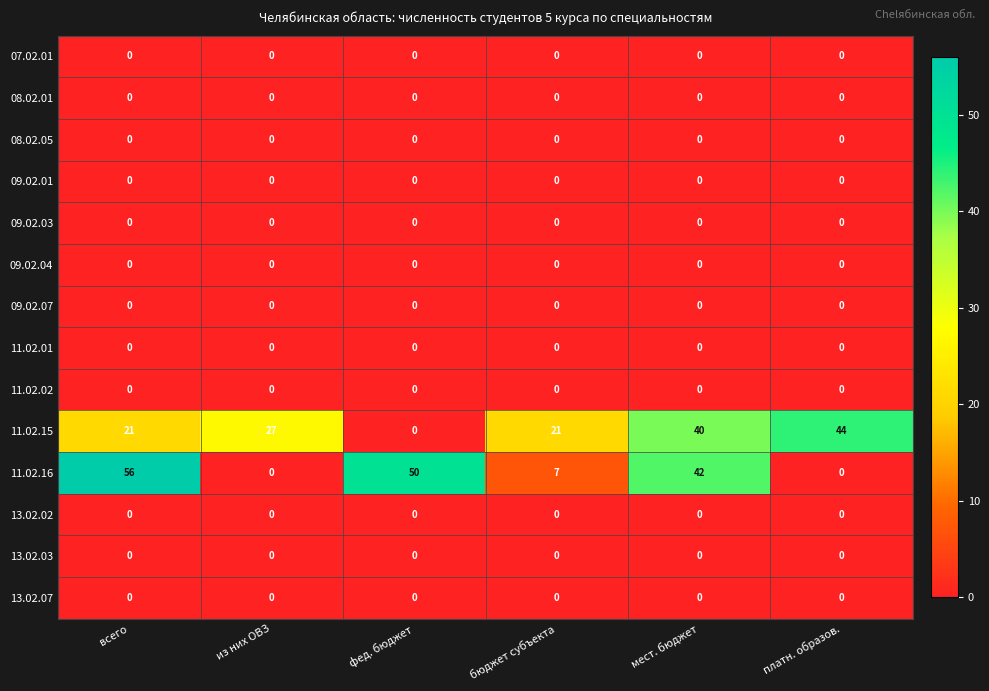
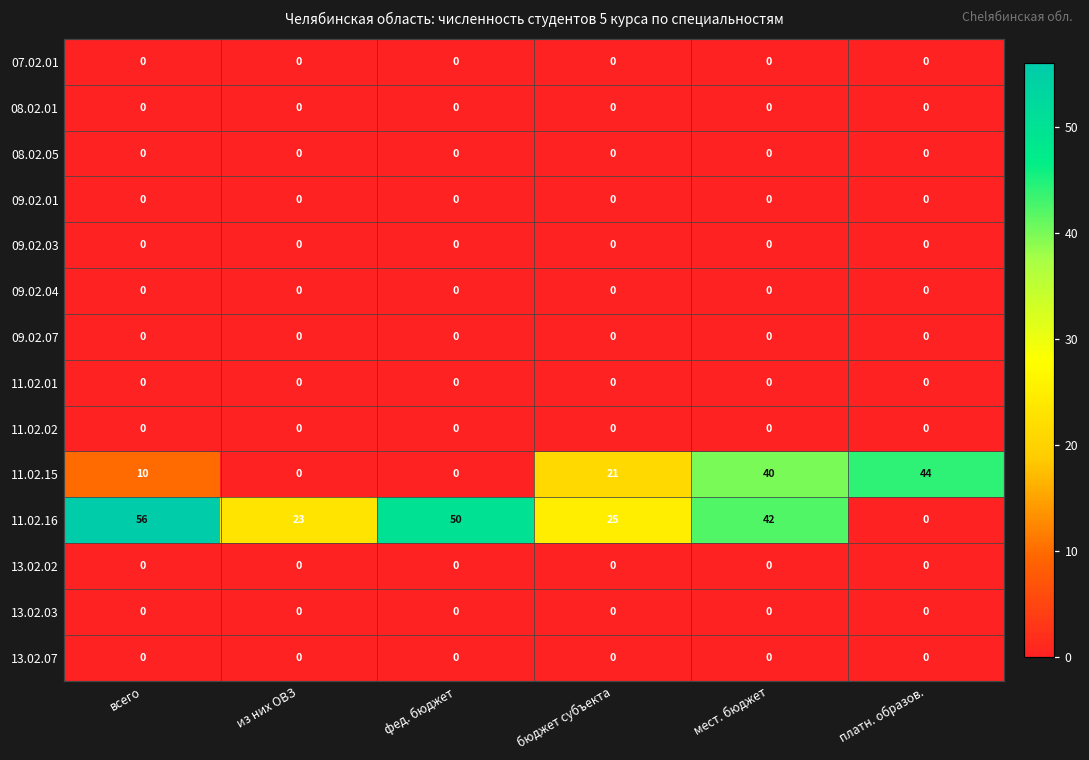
  {
    "07.02.01": {
      "всего": 0,
      "из них ОВЗ": 0,
      "фед. бюджет": 0,
      "бюджет субъекта": 0,
      "мест. бюджет": 0,
      "платн. образов.": 0
    },
    "08.02.01": {
      "всего": 0,
      "из них ОВЗ": 0,
      "фед. бюджет": 0,
      "бюджет субъекта": 0,
      "мест. бюджет": 0,
      "платн. образов.": 0
    },
    "08.02.05": {
      "всего": 0,
      "из них ОВЗ": 0,
      "фед. бюджет": 0,
      "бюджет субъекта": 0,
      "мест. бюджет": 0,
      "платн. образов.": 0
    },
    "09.02.01": {
      "всего": 0,
      "из них ОВЗ": 0,
      "фед. бюджет": 0,
      "бюджет субъекта": 0,
      "мест. бюджет": 0,
      "платн. образов.": 0
    },
    "09.02.03": {
      "всего": 0,
      "из них ОВЗ": 0,
      "фед. бюджет": 0,
      "бюджет субъекта": 0,
      "мест. бюджет": 0,
      "платн. образов.": 0
    },
    "09.02.04": {
      "всего": 0,
      "из них ОВЗ": 0,
      "фед. бюджет": 0,
      "бюджет субъекта": 0,
      "мест. бюджет": 0,
      "платн. образов.": 0
    },
    "09.02.07": {
      "всего": 0,
      "из них ОВЗ": 0,
      "фед. бюджет": 0,
      "бюджет субъекта": 0,
      "мест. бюджет": 0,
      "платн. образов.": 0
    },
    "11.02.01": {
      "всего": 0,
      "из них ОВЗ": 0,
      "фед. бюджет": 0,
      "бюджет субъекта": 0,
      "мест. бюджет": 0,
      "платн. образов.": 0
    },
    "11.02.02": {
      "всего": 0,
      "из них ОВЗ": 0,
      "фед. бюджет": 0,
      "бюджет субъекта": 0,
      "мест. бюджет": 0,
      "платн. образов.": 0
    },
    "11.02.15": {
-     "всего": 21,
-     "из них ОВЗ": 27,
+     "всего": 10,
+     "из них ОВЗ": 0,
      "фед. бюджет": 0,
      "бюджет субъекта": 21,
      "мест. бюджет": 40,
      "платн. образов.": 44
    },
    "11.02.16": {
      "всего": 56,
-     "из них ОВЗ": 0,
+     "из них ОВЗ": 23,
      "фед. бюджет": 50,
-     "бюджет субъекта": 7,
+     "бюджет субъекта": 25,
      "мест. бюджет": 42,
      "платн. образов.": 0
    },
    "13.02.02": {
      "всего": 0,
      "из них ОВЗ": 0,
      "фед. бюджет": 0,
      "бюджет субъекта": 0,
      "мест. бюджет": 0,
      "платн. образов.": 0
    },
    "13.02.03": {
      "всего": 0,
      "из них ОВЗ": 0,
      "фед. бюджет": 0,
      "бюджет субъекта": 0,
      "мест. бюджет": 0,
      "платн. образов.": 0
    },
    "13.02.07": {
      "всего": 0,
      "из них ОВЗ": 0,
      "фед. бюджет": 0,
      "бюджет субъекта": 0,
      "мест. бюджет": 0,
      "платн. образов.": 0
    }
  }
